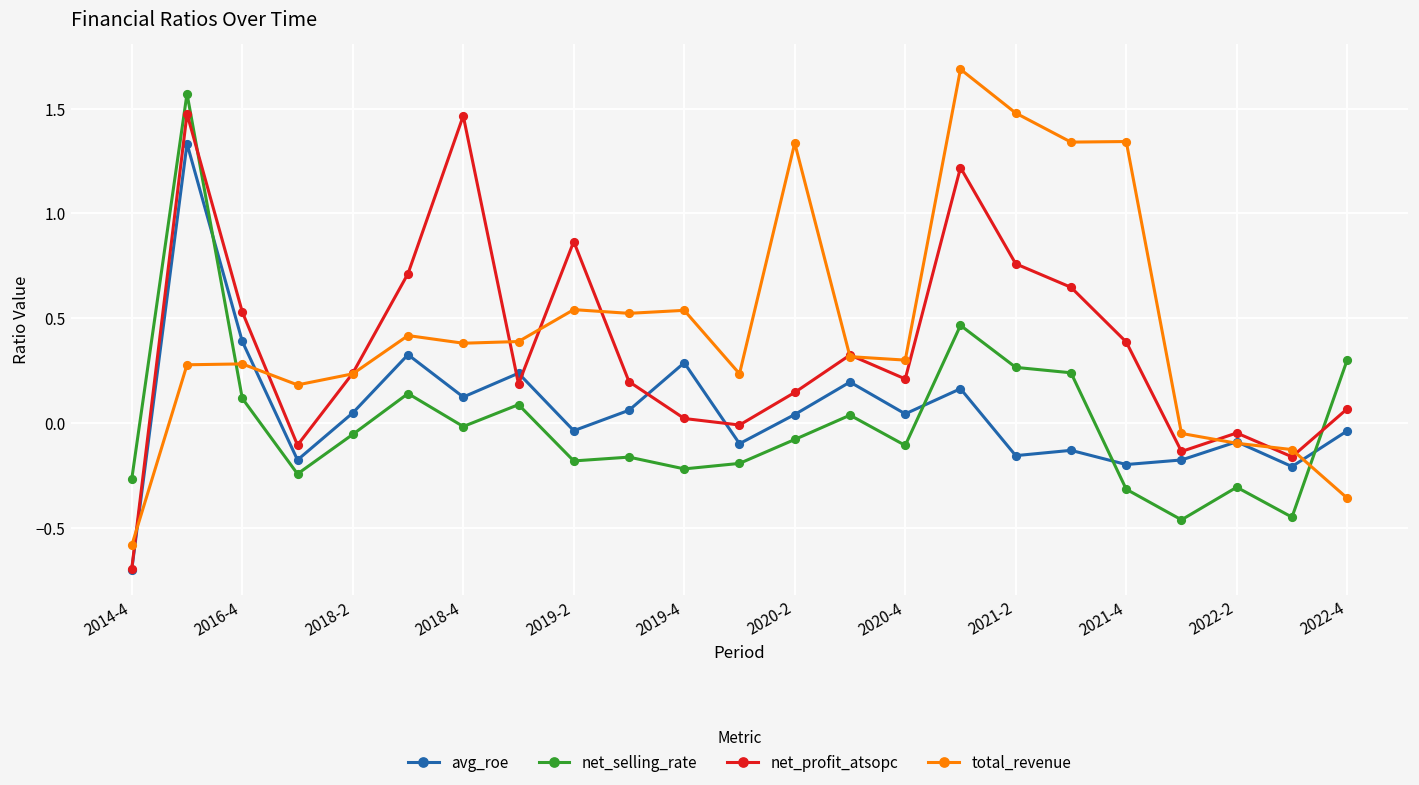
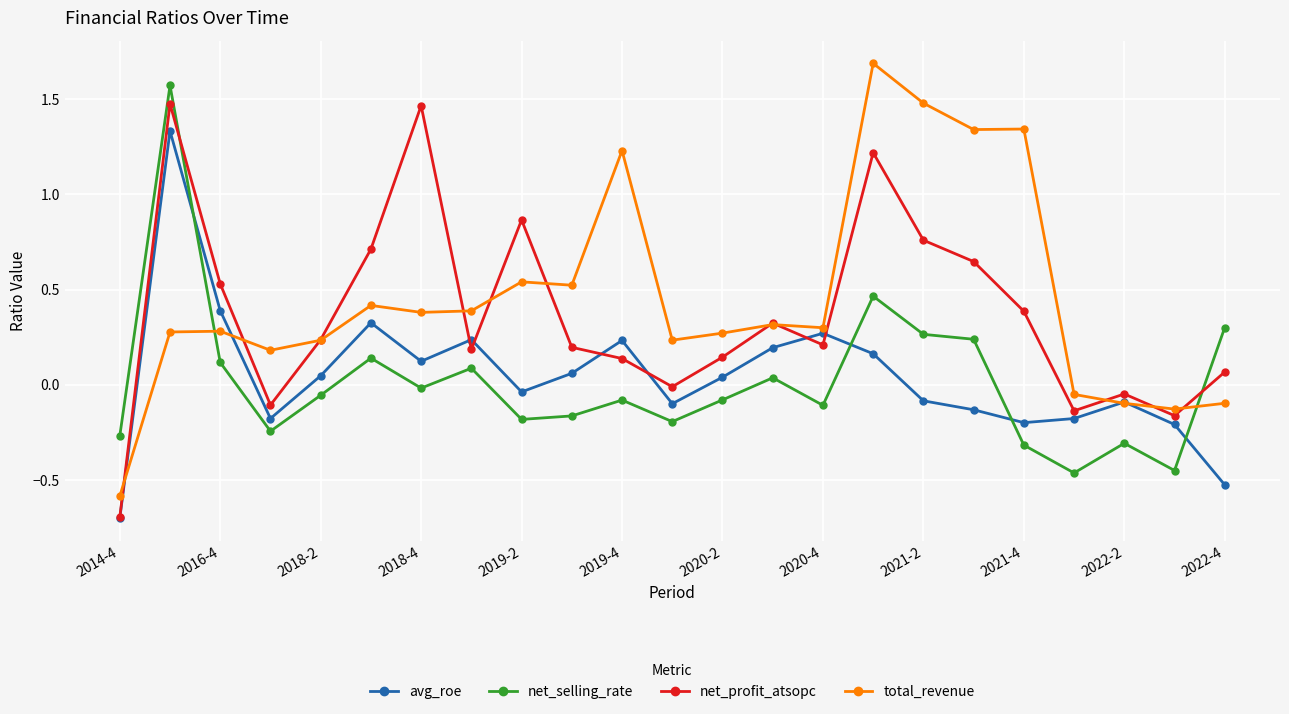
  {
    "avg_roe": {
      "2016-4": 0.39,
      "2018-2": 0.05,
      "2018-4": 0.12,
      "2019-2": -0.04,
-     "2019-4": 0.29,
+     "2019-4": 0.23,
      "2020-2": 0.04,
-     "2020-4": 0.04,
-     "2021-2": -0.16,
+     "2020-4": 0.27,
+     "2021-2": -0.08,
      "2021-4": -0.20,
-     "2022-4": -0.04
+     "2022-4": -0.52
    },
    "net_selling_rate": {
      "2014-4": -0.27,
      "2016-4": 0.12,
      "2018-2": -0.05,
      "2018-4": -0.02,
      "2019-2": -0.18,
-     "2019-4": -0.22,
+     "2019-4": -0.08,
      "2020-2": -0.08,
      "2020-4": -0.11,
      "2021-2": 0.27,
      "2021-4": -0.32,
      "2022-2": -0.31,
      "2022-4": 0.30
    },
    "net_profit_atsopc": {
      "2016-4": 0.53,
      "2018-4": 1.47,
      "2019-2": 0.87,
-     "2019-4": 0.02,
+     "2019-4": 0.14,
      "2020-2": 0.15,
      "2020-4": 0.21,
      "2021-2": 0.76,
      "2021-4": 0.39,
      "2022-2": -0.05,
      "2022-4": 0.07
    },
    "total_revenue": {
      "2014-4": -0.58,
      "2016-4": 0.28,
      "2018-4": 0.38,
      "2019-2": 0.54,
-     "2019-4": 0.54,
-     "2020-2": 1.34,
+     "2019-4": 1.23,
+     "2020-2": 0.27,
      "2020-4": 0.30,
      "2021-2": 1.48,
      "2021-4": 1.34,
-     "2022-4": -0.36
+     "2022-4": -0.10
    }
  }
